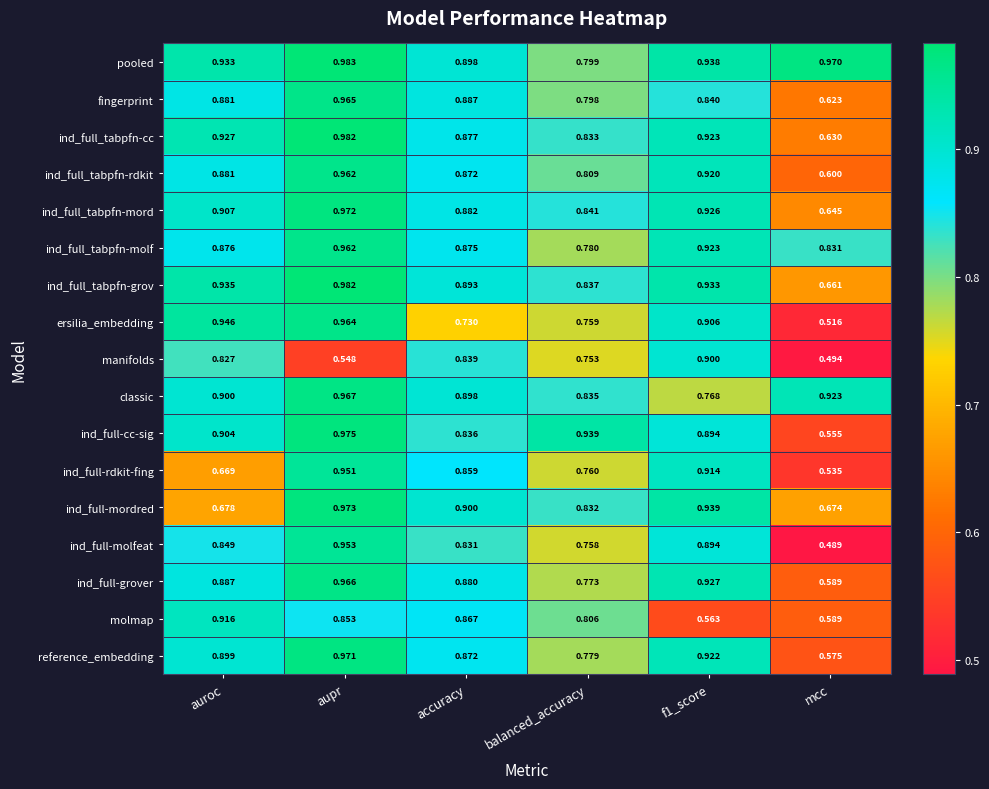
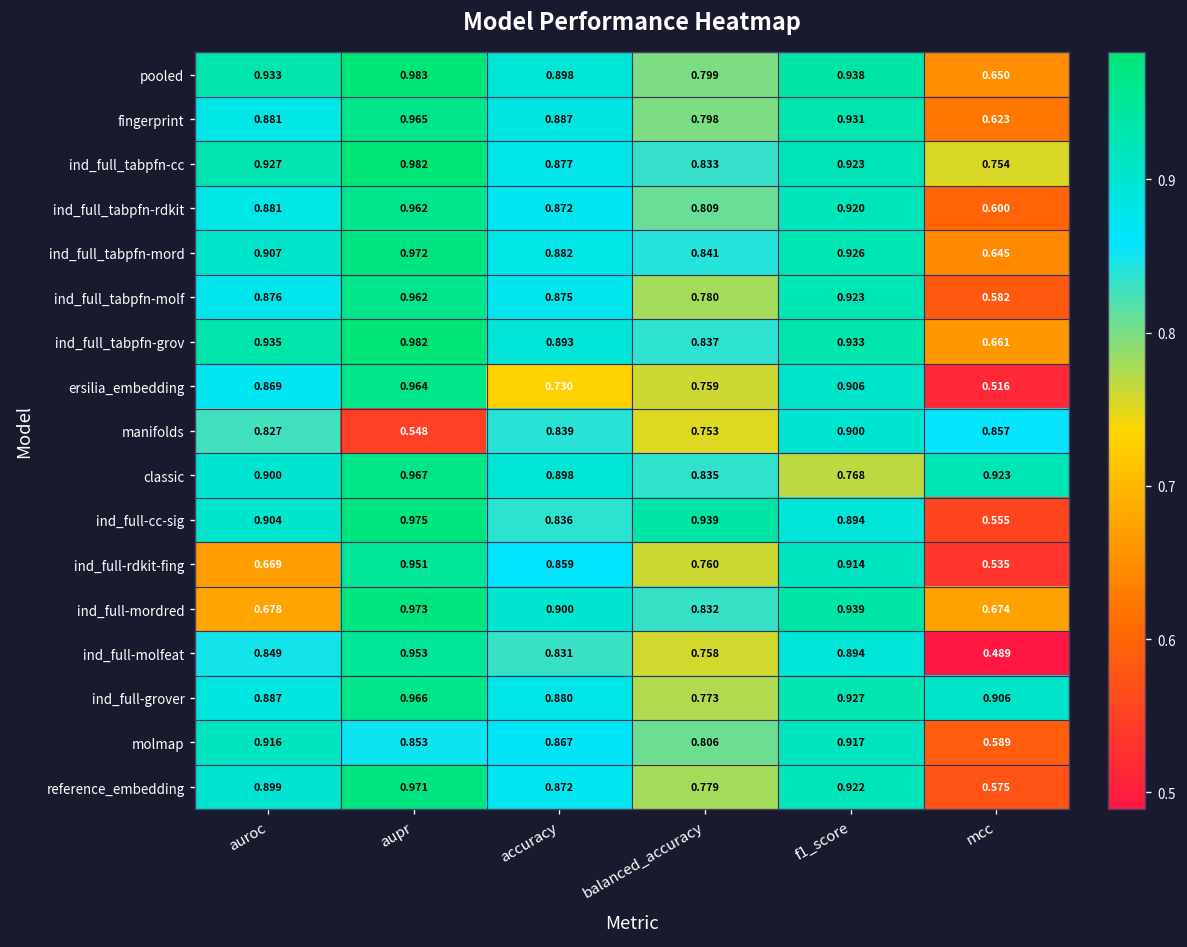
  {
    "pooled": {
      "auroc": 0.933,
      "aupr": 0.983,
      "accuracy": 0.898,
      "balanced_accuracy": 0.799,
      "f1_score": 0.938,
-     "mcc": 0.970
+     "mcc": 0.650
    },
    "fingerprint": {
      "auroc": 0.881,
      "aupr": 0.965,
      "accuracy": 0.887,
      "balanced_accuracy": 0.798,
-     "f1_score": 0.840,
+     "f1_score": 0.931,
      "mcc": 0.623
    },
    "ind_full_tabpfn-cc": {
      "auroc": 0.927,
      "aupr": 0.982,
      "accuracy": 0.877,
      "balanced_accuracy": 0.833,
      "f1_score": 0.923,
-     "mcc": 0.630
+     "mcc": 0.754
    },
    "ind_full_tabpfn-rdkit": {
      "auroc": 0.881,
      "aupr": 0.962,
      "accuracy": 0.872,
      "balanced_accuracy": 0.809,
      "f1_score": 0.920,
      "mcc": 0.600
    },
    "ind_full_tabpfn-mord": {
      "auroc": 0.907,
      "aupr": 0.972,
      "accuracy": 0.882,
      "balanced_accuracy": 0.841,
      "f1_score": 0.926,
      "mcc": 0.645
    },
    "ind_full_tabpfn-molf": {
      "auroc": 0.876,
      "aupr": 0.962,
      "accuracy": 0.875,
      "balanced_accuracy": 0.780,
      "f1_score": 0.923,
-     "mcc": 0.831
+     "mcc": 0.582
    },
    "ind_full_tabpfn-grov": {
      "auroc": 0.935,
      "aupr": 0.982,
      "accuracy": 0.893,
      "balanced_accuracy": 0.837,
      "f1_score": 0.933,
      "mcc": 0.661
    },
    "ersilia_embedding": {
-     "auroc": 0.946,
+     "auroc": 0.869,
      "aupr": 0.964,
      "accuracy": 0.730,
      "balanced_accuracy": 0.759,
      "f1_score": 0.906,
      "mcc": 0.516
    },
    "manifolds": {
      "auroc": 0.827,
      "aupr": 0.548,
      "accuracy": 0.839,
      "balanced_accuracy": 0.753,
      "f1_score": 0.900,
-     "mcc": 0.494
+     "mcc": 0.857
    },
    "classic": {
      "auroc": 0.900,
      "aupr": 0.967,
      "accuracy": 0.898,
      "balanced_accuracy": 0.835,
      "f1_score": 0.768,
      "mcc": 0.923
    },
    "ind_full-cc-sig": {
      "auroc": 0.904,
      "aupr": 0.975,
      "accuracy": 0.836,
      "balanced_accuracy": 0.939,
      "f1_score": 0.894,
      "mcc": 0.555
    },
    "ind_full-rdkit-fing": {
      "auroc": 0.669,
      "aupr": 0.951,
      "accuracy": 0.859,
      "balanced_accuracy": 0.760,
      "f1_score": 0.914,
      "mcc": 0.535
    },
    "ind_full-mordred": {
      "auroc": 0.678,
      "aupr": 0.973,
      "accuracy": 0.900,
      "balanced_accuracy": 0.832,
      "f1_score": 0.939,
      "mcc": 0.674
    },
    "ind_full-molfeat": {
      "auroc": 0.849,
      "aupr": 0.953,
      "accuracy": 0.831,
      "balanced_accuracy": 0.758,
      "f1_score": 0.894,
      "mcc": 0.489
    },
    "ind_full-grover": {
      "auroc": 0.887,
      "aupr": 0.966,
      "accuracy": 0.880,
      "balanced_accuracy": 0.773,
      "f1_score": 0.927,
-     "mcc": 0.589
+     "mcc": 0.906
    },
    "molmap": {
      "auroc": 0.916,
      "aupr": 0.853,
      "accuracy": 0.867,
      "balanced_accuracy": 0.806,
-     "f1_score": 0.563,
+     "f1_score": 0.917,
      "mcc": 0.589
    },
    "reference_embedding": {
      "auroc": 0.899,
      "aupr": 0.971,
      "accuracy": 0.872,
      "balanced_accuracy": 0.779,
      "f1_score": 0.922,
      "mcc": 0.575
    }
  }
